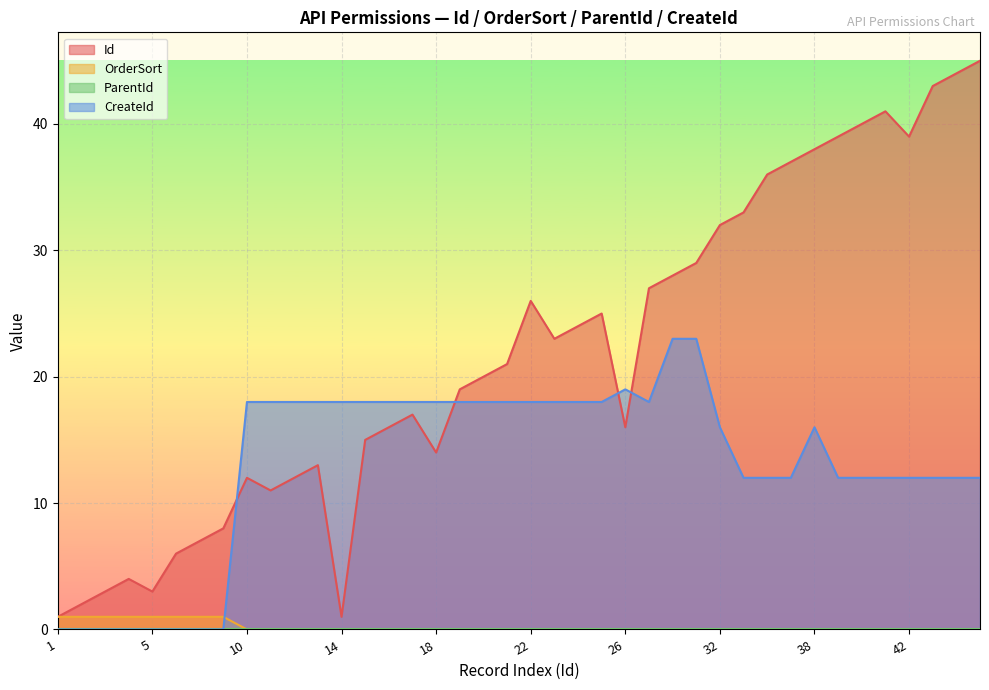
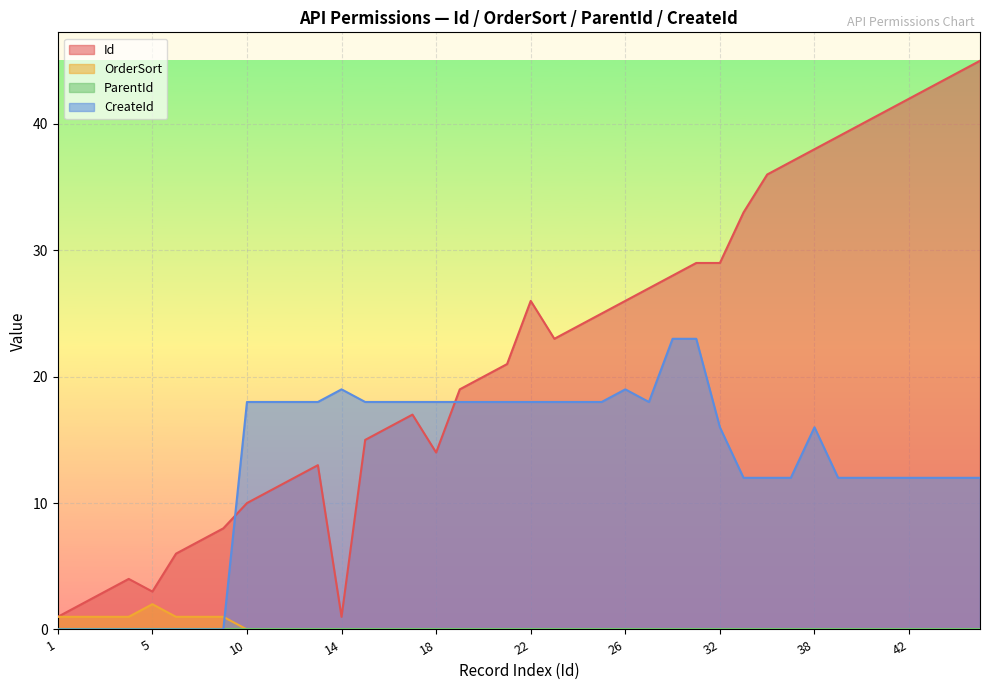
  {
    "Id": {
      "5": 3,
-     "10": 12,
+     "10": 10,
      "14": 1,
      "18": 14,
      "22": 26,
-     "26": 16,
-     "32": 32,
+     "26": 26,
+     "32": 29,
      "38": 38,
-     "42": 39
+     "42": 42
    },
    "OrderSort": {
-     "5": 1
+     "5": 2
    },
    "CreateId": {
      "10": 18,
-     "14": 18,
+     "14": 19,
      "18": 18,
      "22": 18,
      "26": 19,
      "32": 16,
      "38": 16,
      "42": 12
    }
  }
